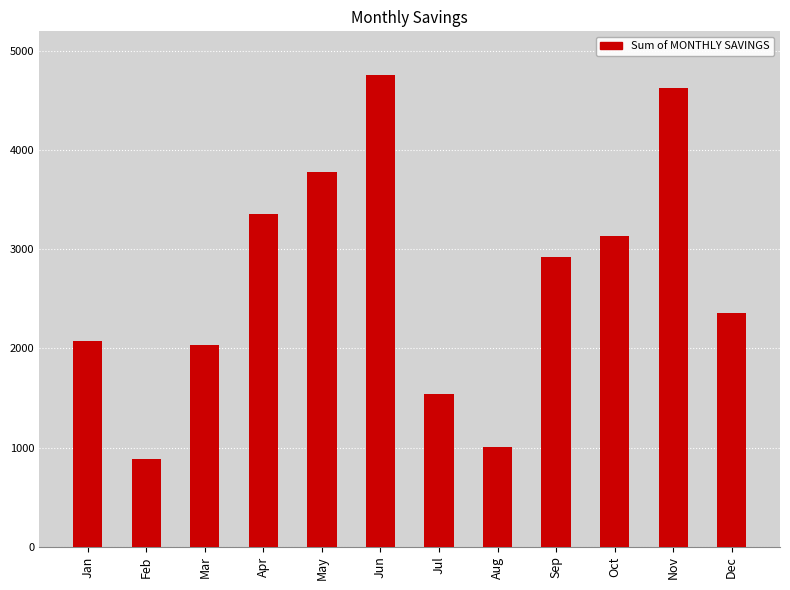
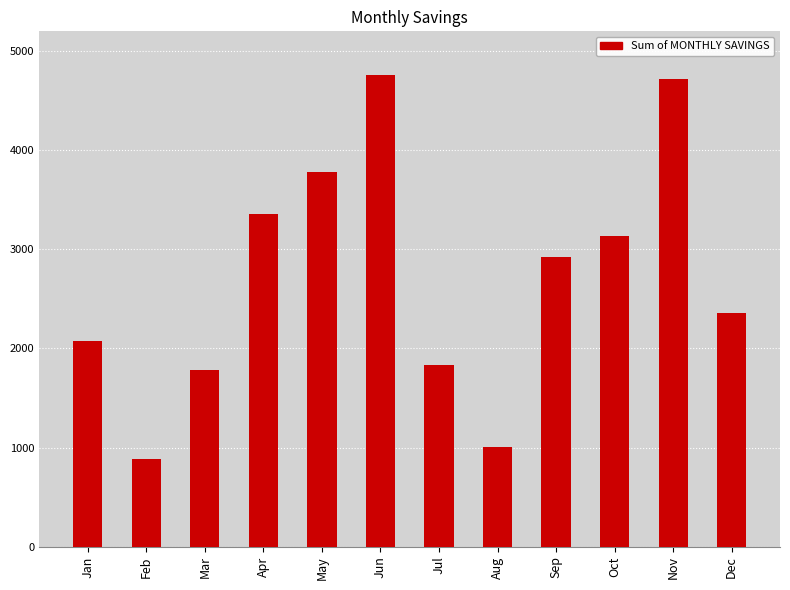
  {
    "Jan": 2100,
    "Feb": 900,
-   "Mar": 2000,
+   "Mar": 1800,
    "Apr": 3400,
    "May": 3800,
    "Jun": 4800,
-   "Jul": 1500,
+   "Jul": 1800,
    "Aug": 1000,
    "Sep": 2900,
    "Oct": 3100,
-   "Nov": 4600,
+   "Nov": 4700,
    "Dec": 2400
  }
